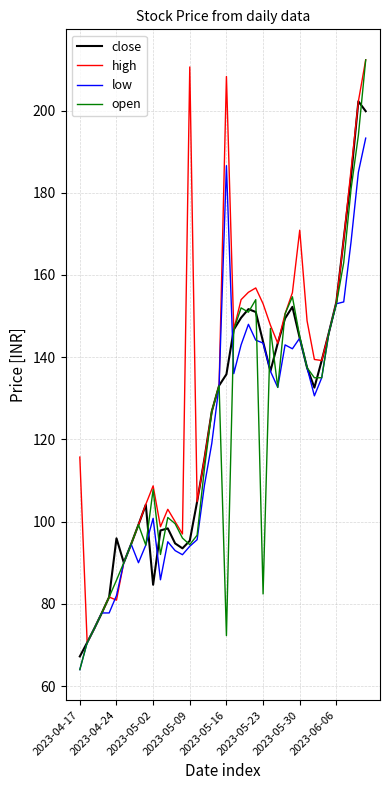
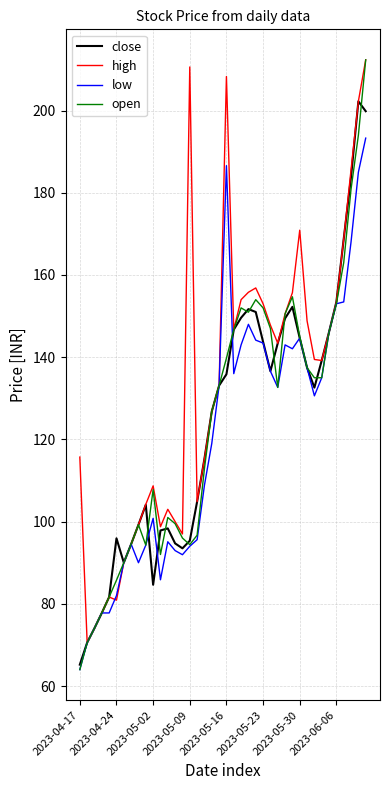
  {
    "close": {
-     "2023-04-17": 67,
+     "2023-04-17": 65,
      "2023-04-24": 96,
      "2023-05-02": 85,
      "2023-05-09": 95,
      "2023-05-16": 136
    },
    "high": {
      "2023-04-17": 116,
      "2023-04-24": 81,
      "2023-05-02": 109,
      "2023-05-09": 211,
      "2023-05-16": 208,
      "2023-05-23": 153,
      "2023-05-30": 171
    },
    "low": {
      "2023-04-24": 82,
      "2023-05-02": 101,
      "2023-05-16": 187
    },
    "open": {
      "2023-04-24": 86,
      "2023-05-02": 108,
-     "2023-05-16": 72,
-     "2023-05-23": 82
+     "2023-05-16": 140,
+     "2023-05-23": 152
    }
  }
